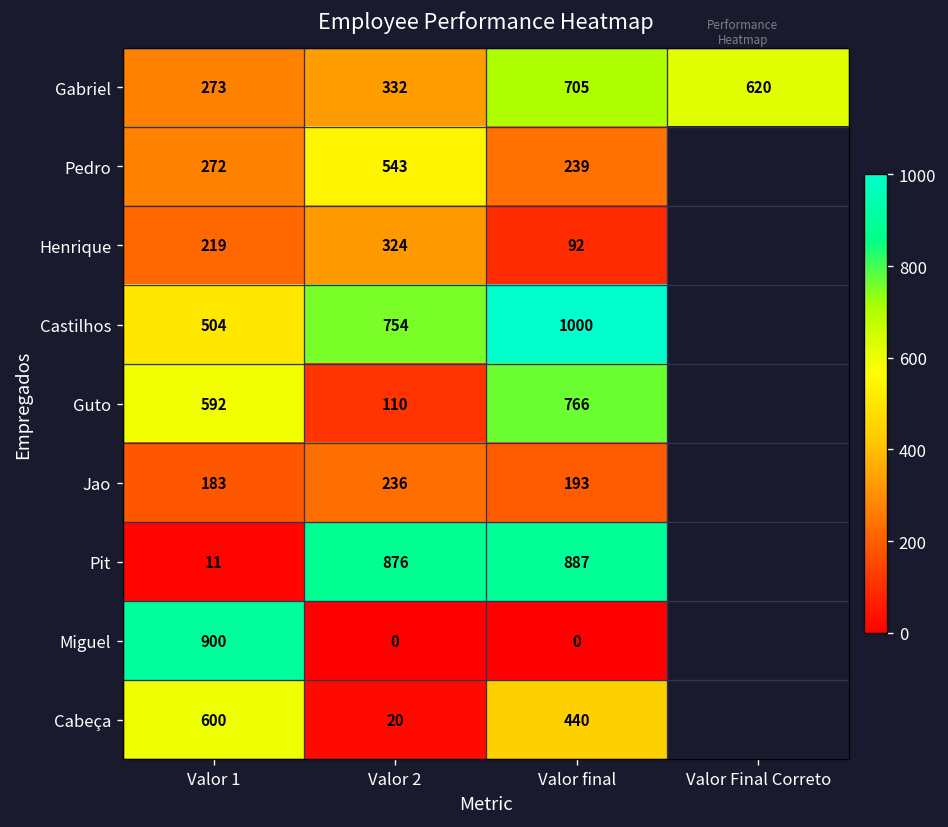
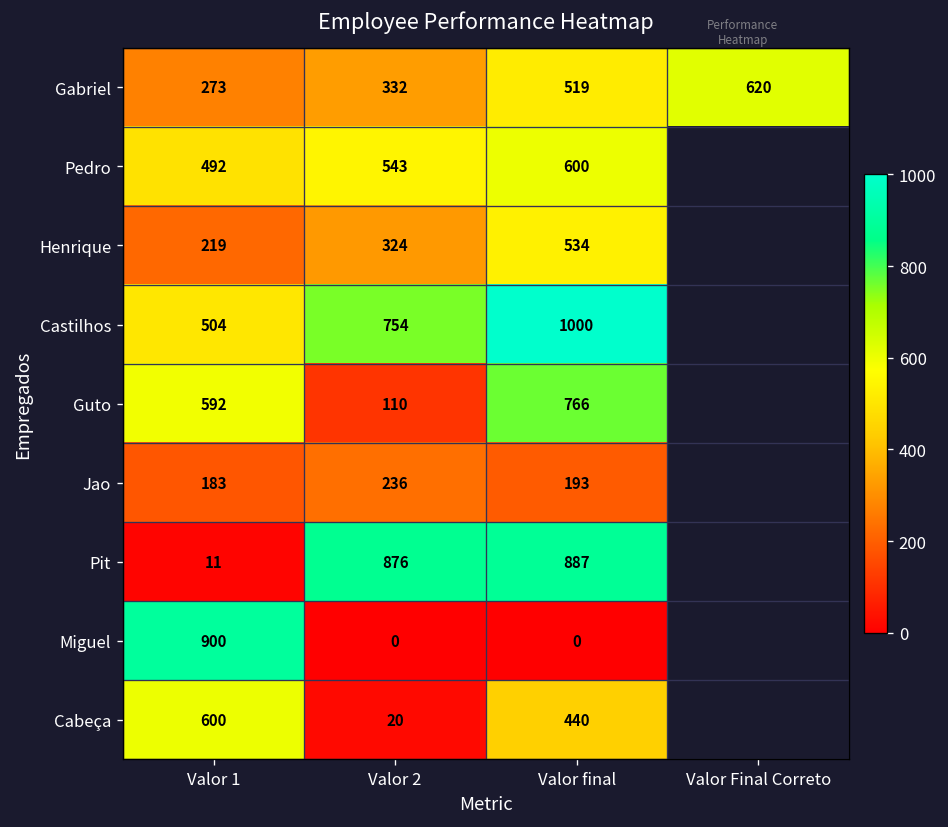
  {
    "Gabriel": {
      "Valor 1": 273,
      "Valor 2": 332,
-     "Valor final": 705,
+     "Valor final": 519,
      "Valor Final Correto": 620
    },
    "Pedro": {
-     "Valor 1": 272,
+     "Valor 1": 492,
      "Valor 2": 543,
-     "Valor final": 239
+     "Valor final": 600
    },
    "Henrique": {
      "Valor 1": 219,
      "Valor 2": 324,
-     "Valor final": 92
+     "Valor final": 534
    },
    "Castilhos": {
      "Valor 1": 504,
      "Valor 2": 754,
      "Valor final": 1000
    },
    "Guto": {
      "Valor 1": 592,
      "Valor 2": 110,
      "Valor final": 766
    },
    "Jao": {
      "Valor 1": 183,
      "Valor 2": 236,
      "Valor final": 193
    },
    "Pit": {
      "Valor 1": 11,
      "Valor 2": 876,
      "Valor final": 887
    },
    "Miguel": {
      "Valor 1": 900,
      "Valor 2": 0,
      "Valor final": 0
    },
    "Cabeça": {
      "Valor 1": 600,
      "Valor 2": 20,
      "Valor final": 440
    }
  }
